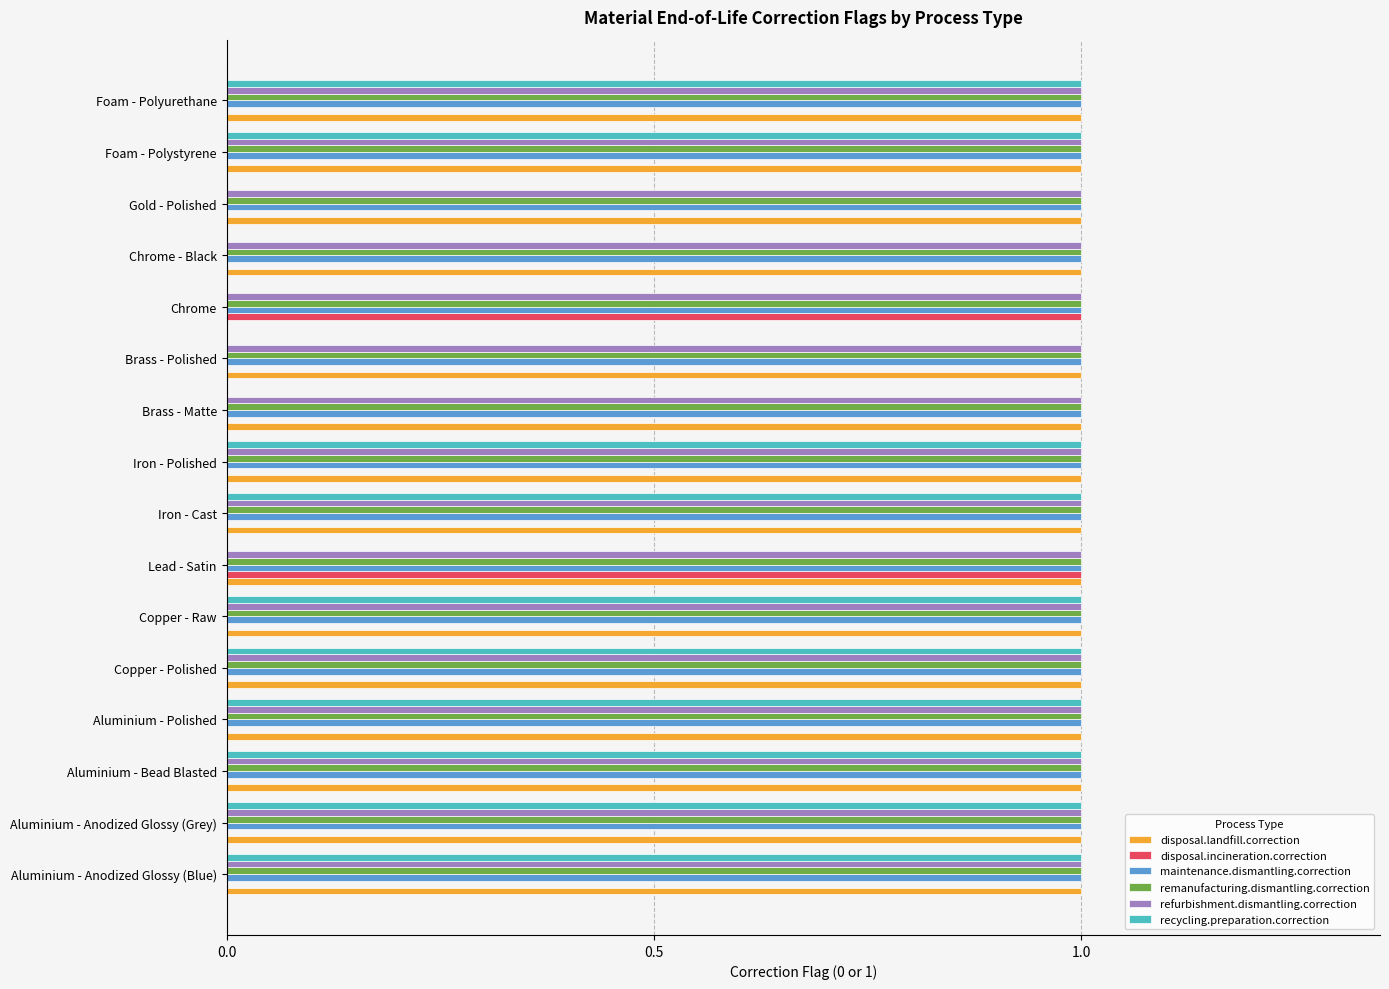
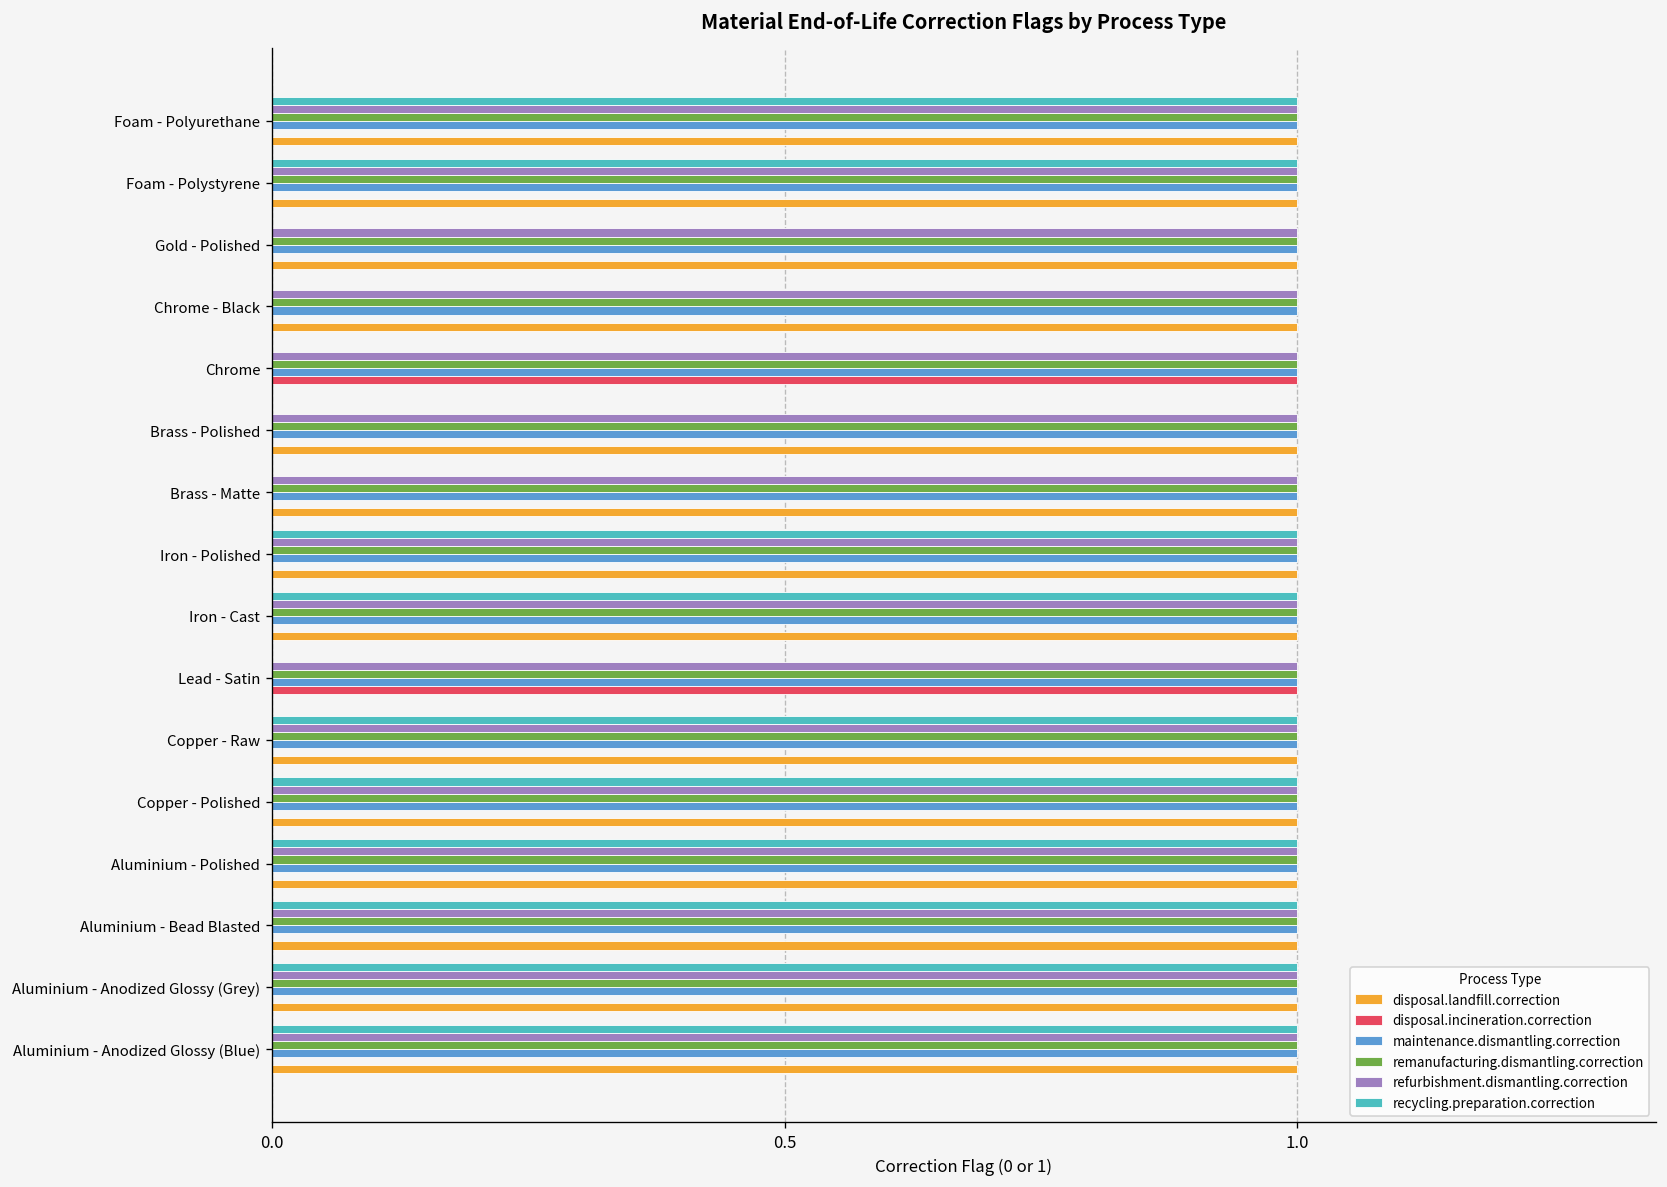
  {
    "disposal.landfill.correction": {
      "Foam - Polyurethane": 1,
      "Foam - Polystyrene": 1,
      "Gold - Polished": 1,
      "Chrome - Black": 1,
      "Chrome": 0,
      "Brass - Polished": 1,
      "Brass - Matte": 1,
      "Iron - Polished": 1,
      "Iron - Cast": 1,
-     "Lead - Satin": 1,
+     "Lead - Satin": 0,
      "Copper - Raw": 1,
      "Copper - Polished": 1,
      "Aluminium - Polished": 1,
      "Aluminium - Bead Blasted": 1,
      "Aluminium - Anodized Glossy (Grey)": 1,
      "Aluminium - Anodized Glossy (Blue)": 1
    },
    "disposal.incineration.correction": {
      "Foam - Polyurethane": 0,
      "Foam - Polystyrene": 0,
      "Gold - Polished": 0,
      "Chrome - Black": 0,
      "Chrome": 1,
      "Brass - Polished": 0,
      "Brass - Matte": 0,
      "Iron - Polished": 0,
      "Iron - Cast": 0,
      "Lead - Satin": 1,
      "Copper - Raw": 0,
      "Copper - Polished": 0,
      "Aluminium - Polished": 0,
      "Aluminium - Bead Blasted": 0,
      "Aluminium - Anodized Glossy (Grey)": 0,
      "Aluminium - Anodized Glossy (Blue)": 0
    },
    "remanufacturing.dismantling.correction": {
      "Foam - Polyurethane": 1,
      "Foam - Polystyrene": 1,
      "Gold - Polished": 1,
      "Chrome - Black": 1,
      "Chrome": 1,
      "Brass - Polished": 1,
      "Brass - Matte": 1,
      "Iron - Polished": 1,
      "Iron - Cast": 1,
      "Lead - Satin": 1,
      "Copper - Raw": 1,
      "Copper - Polished": 1,
      "Aluminium - Polished": 1,
      "Aluminium - Bead Blasted": 1,
      "Aluminium - Anodized Glossy (Grey)": 1,
      "Aluminium - Anodized Glossy (Blue)": 1
    },
    "refurbishment.dismantling.correction": {
      "Foam - Polyurethane": 1,
      "Foam - Polystyrene": 1,
      "Gold - Polished": 1,
      "Chrome - Black": 1,
      "Chrome": 1,
      "Brass - Polished": 1,
      "Brass - Matte": 1,
      "Iron - Polished": 1,
      "Iron - Cast": 1,
      "Lead - Satin": 1,
      "Copper - Raw": 1,
      "Copper - Polished": 1,
      "Aluminium - Polished": 1,
      "Aluminium - Bead Blasted": 1,
      "Aluminium - Anodized Glossy (Grey)": 1,
      "Aluminium - Anodized Glossy (Blue)": 1
    }
  }
